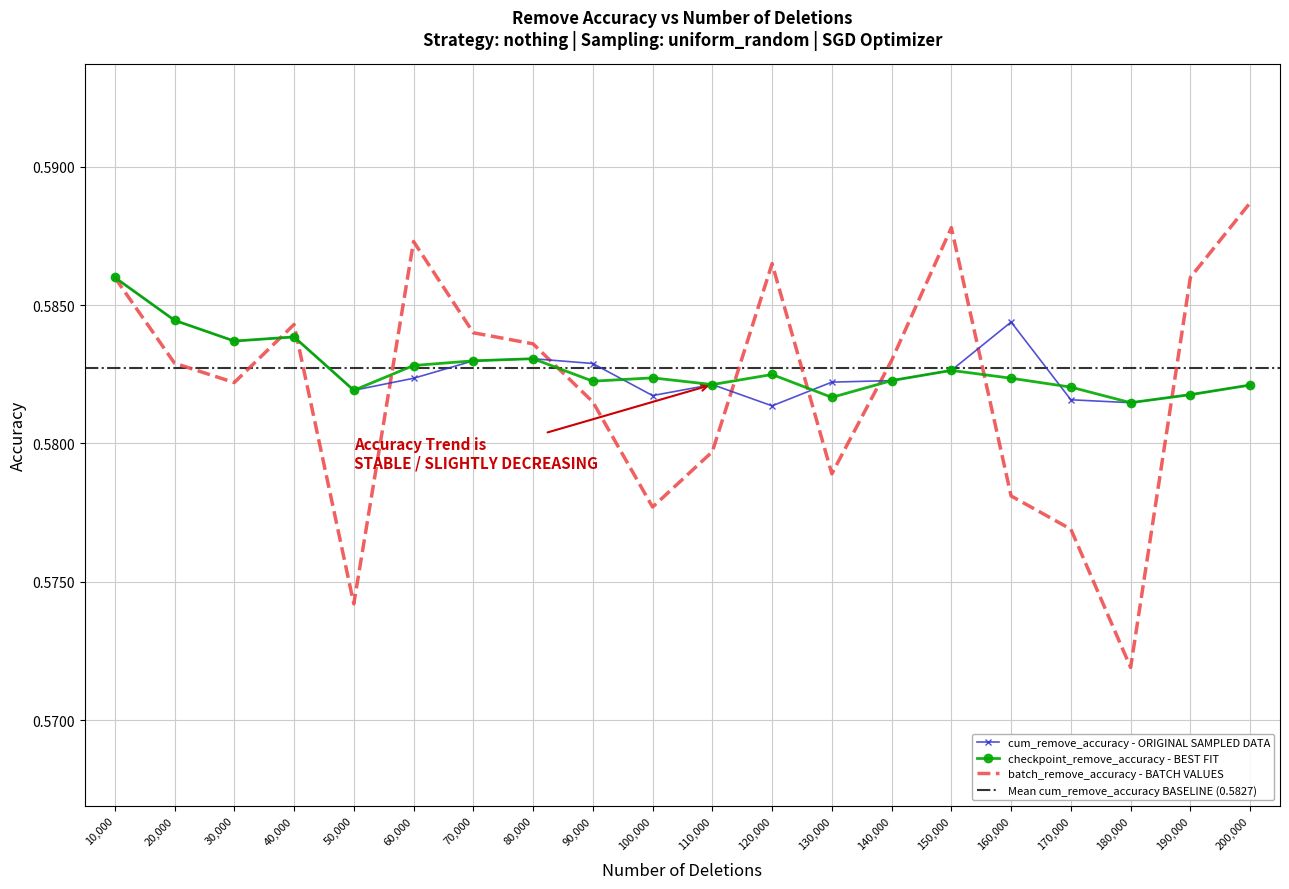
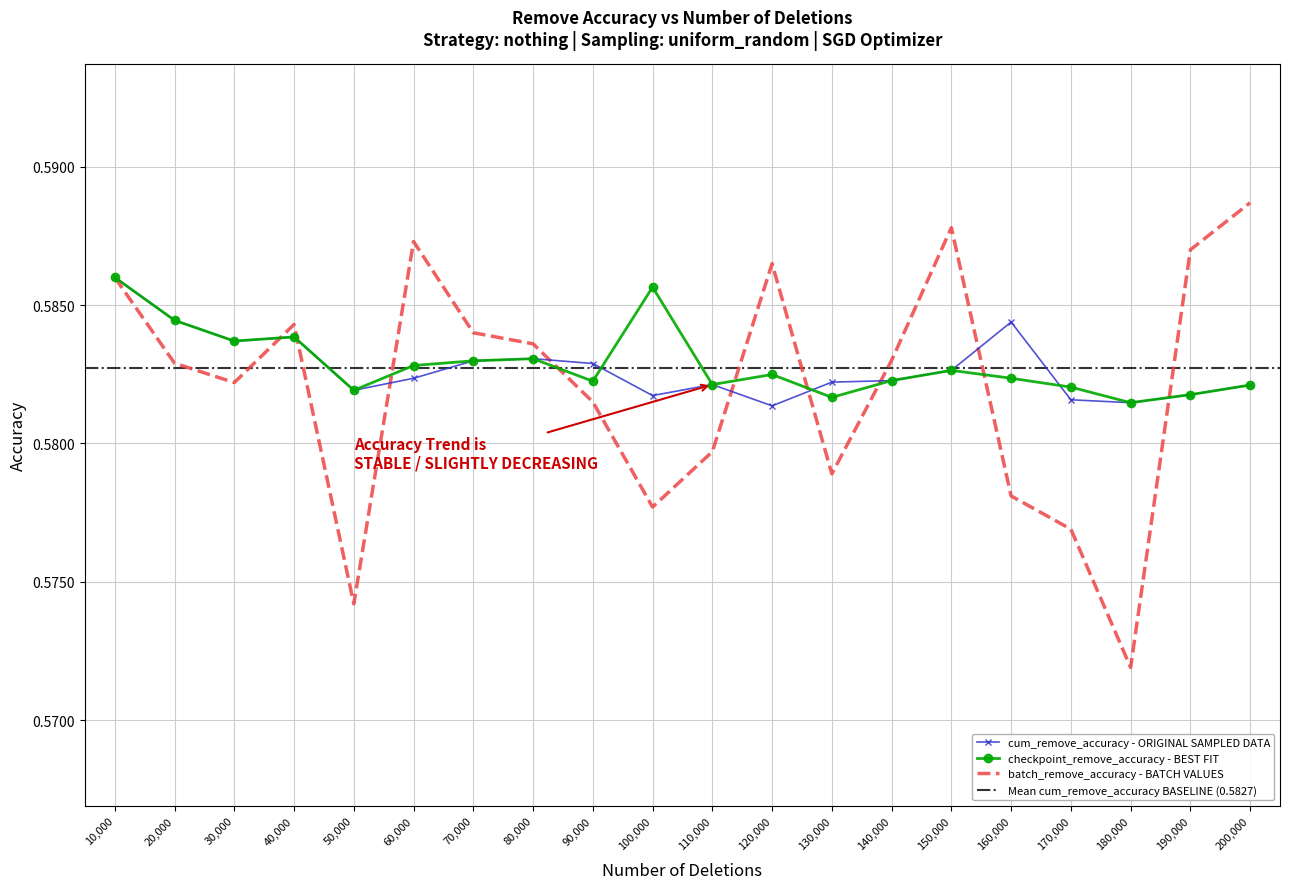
  {
    "cum_remove_accuracy - ORIGINAL SAMPLED DATA": {
      "60,000": 0.5824,
      "90,000": 0.5829,
      "100,000": 0.5817,
      "120,000": 0.5814,
      "130,000": 0.5822,
      "160,000": 0.5844,
      "170,000": 0.5816
    },
    "checkpoint_remove_accuracy - BEST FIT": {
      "60,000": 0.5828,
      "90,000": 0.5822,
-     "100,000": 0.5824,
+     "100,000": 0.5857,
      "120,000": 0.5825,
      "130,000": 0.5817,
      "160,000": 0.5824,
      "170,000": 0.5820
    },
    "batch_remove_accuracy - BATCH VALUES": {
      "20,000": 0.5829,
      "30,000": 0.5822,
      "40,000": 0.5843,
      "50,000": 0.5742,
      "60,000": 0.5873,
      "70,000": 0.584,
      "80,000": 0.5836,
      "90,000": 0.5815,
      "100,000": 0.5777,
      "110,000": 0.5797,
      "120,000": 0.5865,
      "130,000": 0.5789,
      "140,000": 0.583,
      "150,000": 0.5878,
      "160,000": 0.5781,
      "170,000": 0.5769,
      "180,000": 0.5719,
-     "190,000": 0.586,
+     "190,000": 0.587,
      "200,000": 0.5887
    }
  }
